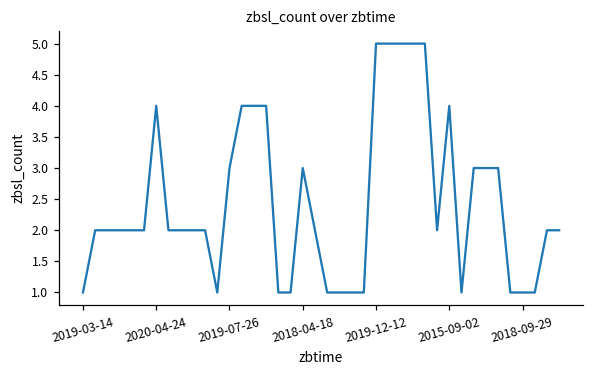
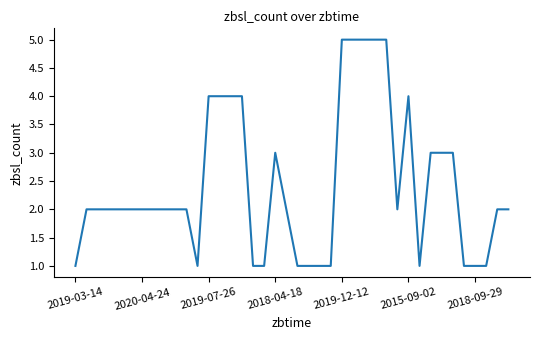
  {
    "2019-03-14": 1,
-   "2020-04-24": 4,
-   "2019-07-26": 3,
+   "2020-04-24": 2,
+   "2019-07-26": 4,
    "2018-04-18": 3,
    "2019-12-12": 5,
    "2015-09-02": 4
  }
